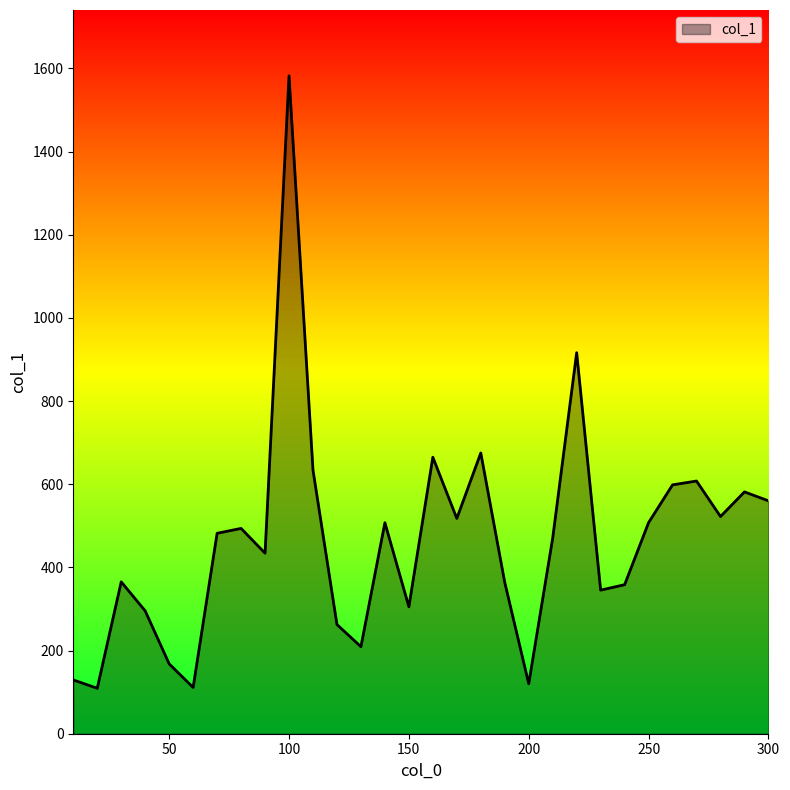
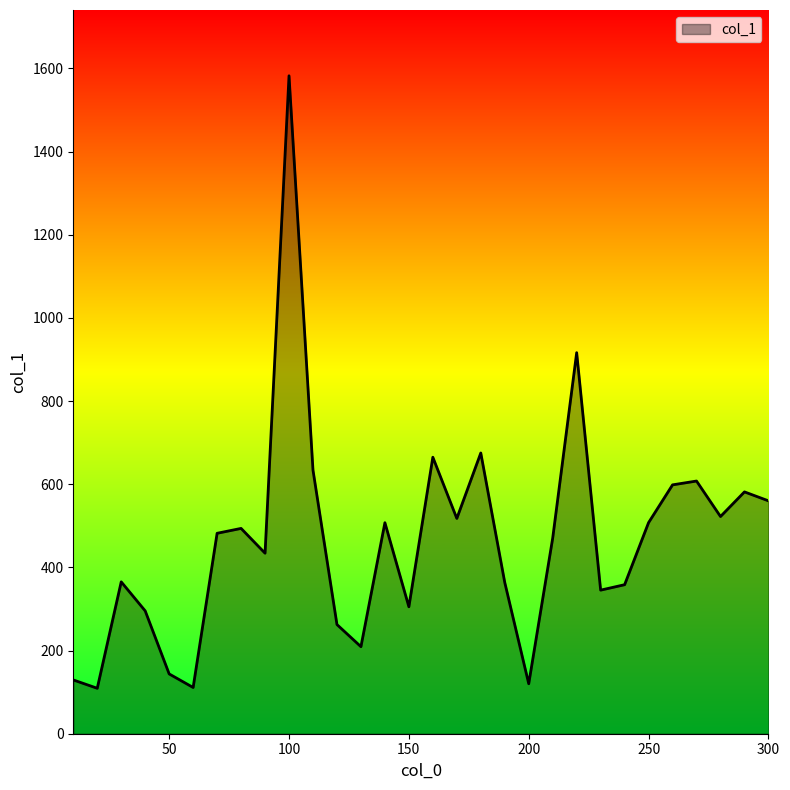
  {
-   "50": 170,
+   "50": 140,
    "100": 1580,
    "150": 310,
    "200": 120,
    "250": 510,
    "300": 560
  }
